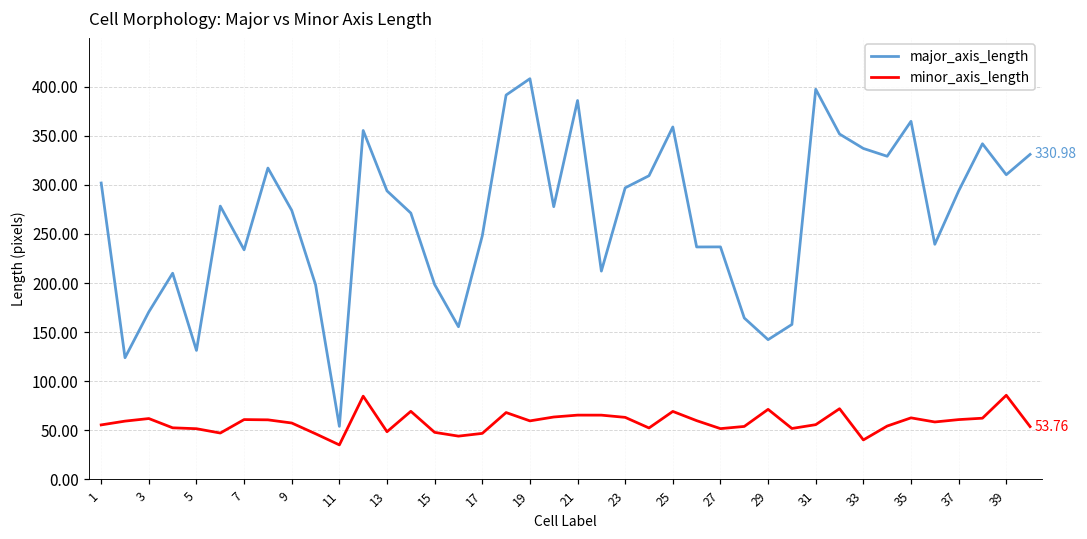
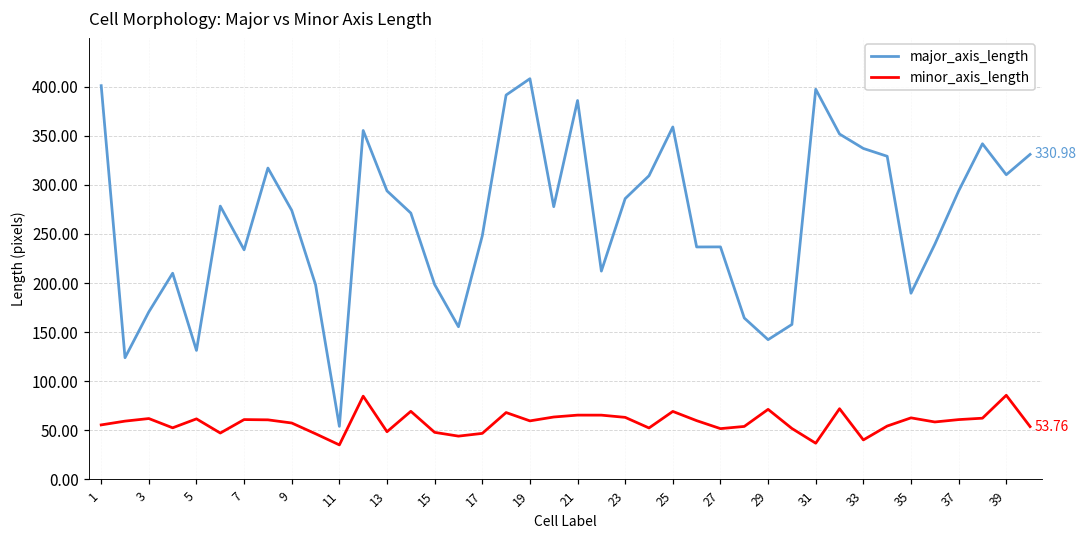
  {
    "major_axis_length": {
-     "1": 300,
+     "1": 400,
      "3": 170,
      "5": 130,
      "7": 230,
      "9": 270,
      "11": 50,
      "13": 290,
      "15": 200,
      "17": 250,
      "19": 410,
      "21": 390,
-     "23": 300,
+     "23": 290,
      "25": 360,
      "27": 240,
      "29": 140,
      "31": 400,
      "33": 340,
-     "35": 360,
+     "35": 190,
      "37": 290,
      "39": 310
    },
    "minor_axis_length": {
      "1": 60,
      "3": 60,
-     "5": 50,
+     "5": 60,
      "7": 60,
      "9": 60,
      "11": 40,
      "13": 50,
      "15": 50,
      "17": 50,
      "19": 60,
      "21": 70,
      "23": 60,
      "25": 70,
      "27": 50,
      "29": 70,
-     "31": 60,
+     "31": 40,
      "33": 40,
      "35": 60,
      "37": 60,
      "39": 90
    }
  }
